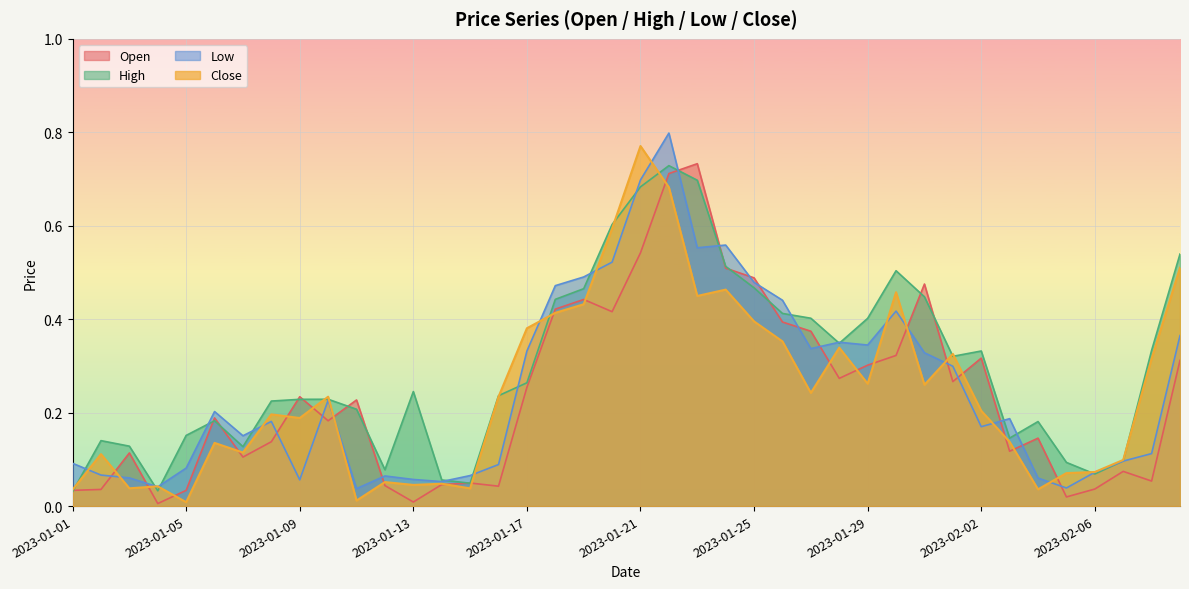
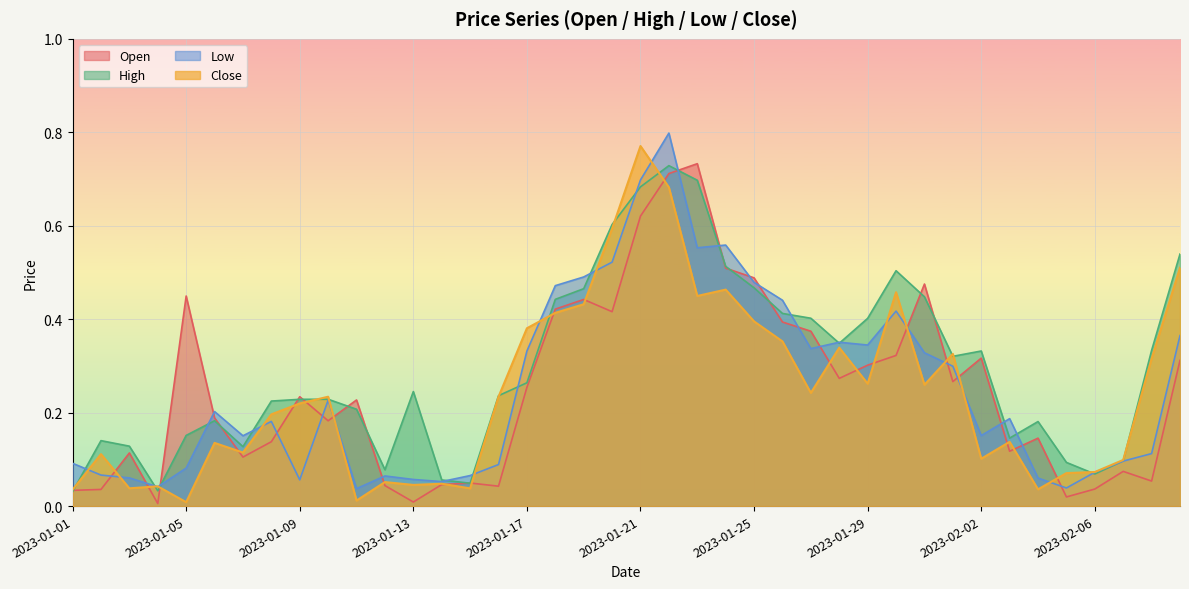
  {
    "Open": {
-     "2023-01-05": 0.03,
+     "2023-01-05": 0.45,
      "2023-01-09": 0.23,
      "2023-01-13": 0.01,
      "2023-01-17": 0.25,
-     "2023-01-21": 0.54,
+     "2023-01-21": 0.62,
      "2023-01-25": 0.49,
      "2023-01-29": 0.30,
      "2023-02-02": 0.32,
      "2023-02-06": 0.04
    },
    "High": {
      "2023-01-05": 0.15,
      "2023-01-09": 0.23,
      "2023-01-13": 0.25,
      "2023-01-17": 0.26,
      "2023-01-21": 0.68,
      "2023-01-25": 0.47,
      "2023-01-29": 0.40,
      "2023-02-02": 0.33
    },
    "Low": {
      "2023-01-01": 0.09,
      "2023-01-05": 0.08,
      "2023-01-09": 0.06,
      "2023-01-13": 0.06,
      "2023-01-17": 0.33,
      "2023-01-21": 0.70,
      "2023-01-25": 0.48,
      "2023-01-29": 0.34,
-     "2023-02-02": 0.17
+     "2023-02-02": 0.15
    },
    "Close": {
      "2023-01-05": 0.01,
-     "2023-01-09": 0.19,
+     "2023-01-09": 0.22,
      "2023-01-13": 0.05,
      "2023-01-17": 0.38,
      "2023-01-21": 0.77,
      "2023-01-25": 0.40,
      "2023-01-29": 0.26,
-     "2023-02-02": 0.20
+     "2023-02-02": 0.10
    }
  }
